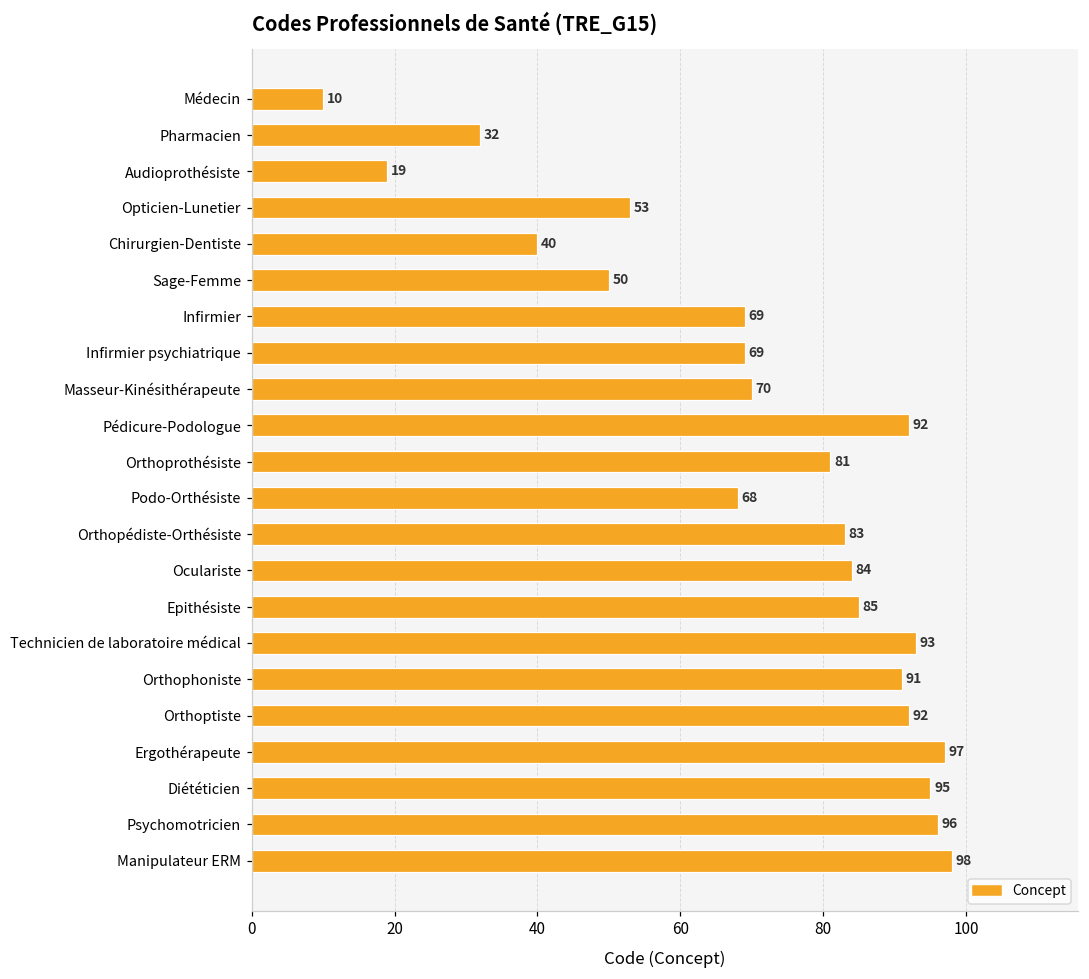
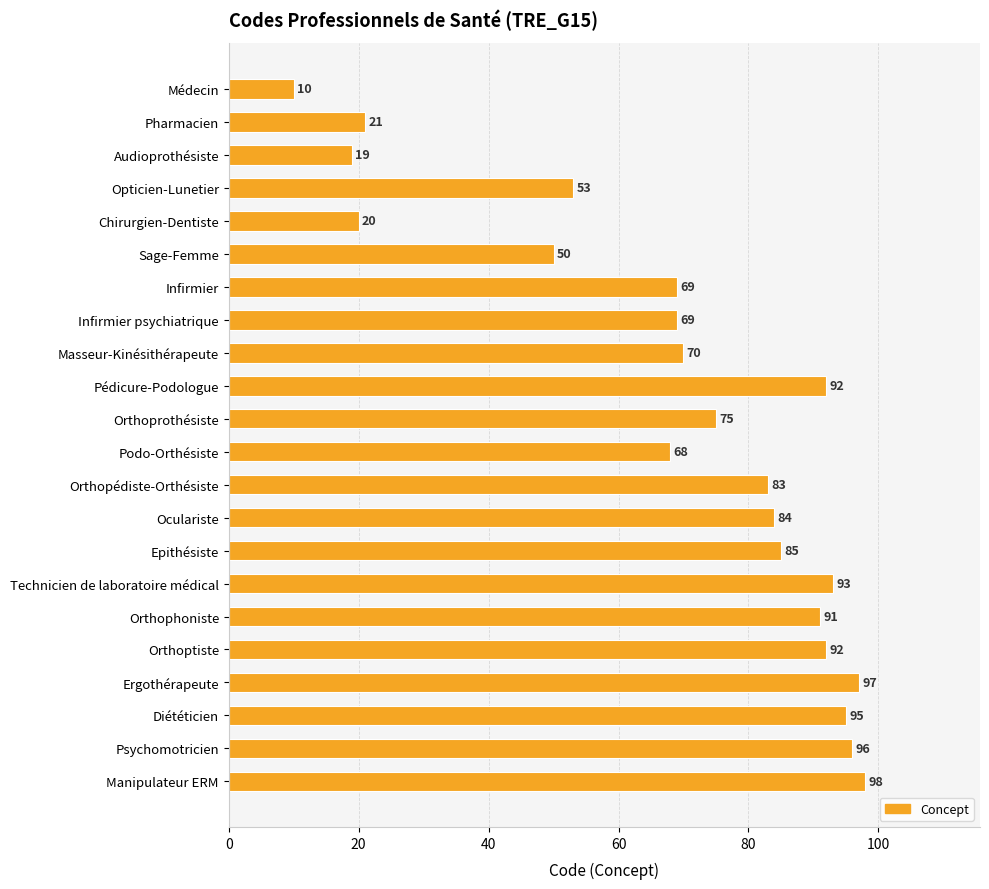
  {
    "Médecin": 10,
-   "Pharmacien": 32,
+   "Pharmacien": 21,
    "Audioprothésiste": 19,
    "Opticien-Lunetier": 53,
-   "Chirurgien-Dentiste": 40,
+   "Chirurgien-Dentiste": 20,
    "Sage-Femme": 50,
    "Infirmier": 69,
    "Infirmier psychiatrique": 69,
    "Masseur-Kinésithérapeute": 70,
    "Pédicure-Podologue": 92,
-   "Orthoprothésiste": 81,
+   "Orthoprothésiste": 75,
    "Podo-Orthésiste": 68,
    "Orthopédiste-Orthésiste": 83,
    "Oculariste": 84,
    "Epithésiste": 85,
    "Technicien de laboratoire médical": 93,
    "Orthophoniste": 91,
    "Orthoptiste": 92,
    "Ergothérapeute": 97,
    "Diététicien": 95,
    "Psychomotricien": 96,
    "Manipulateur ERM": 98
  }
